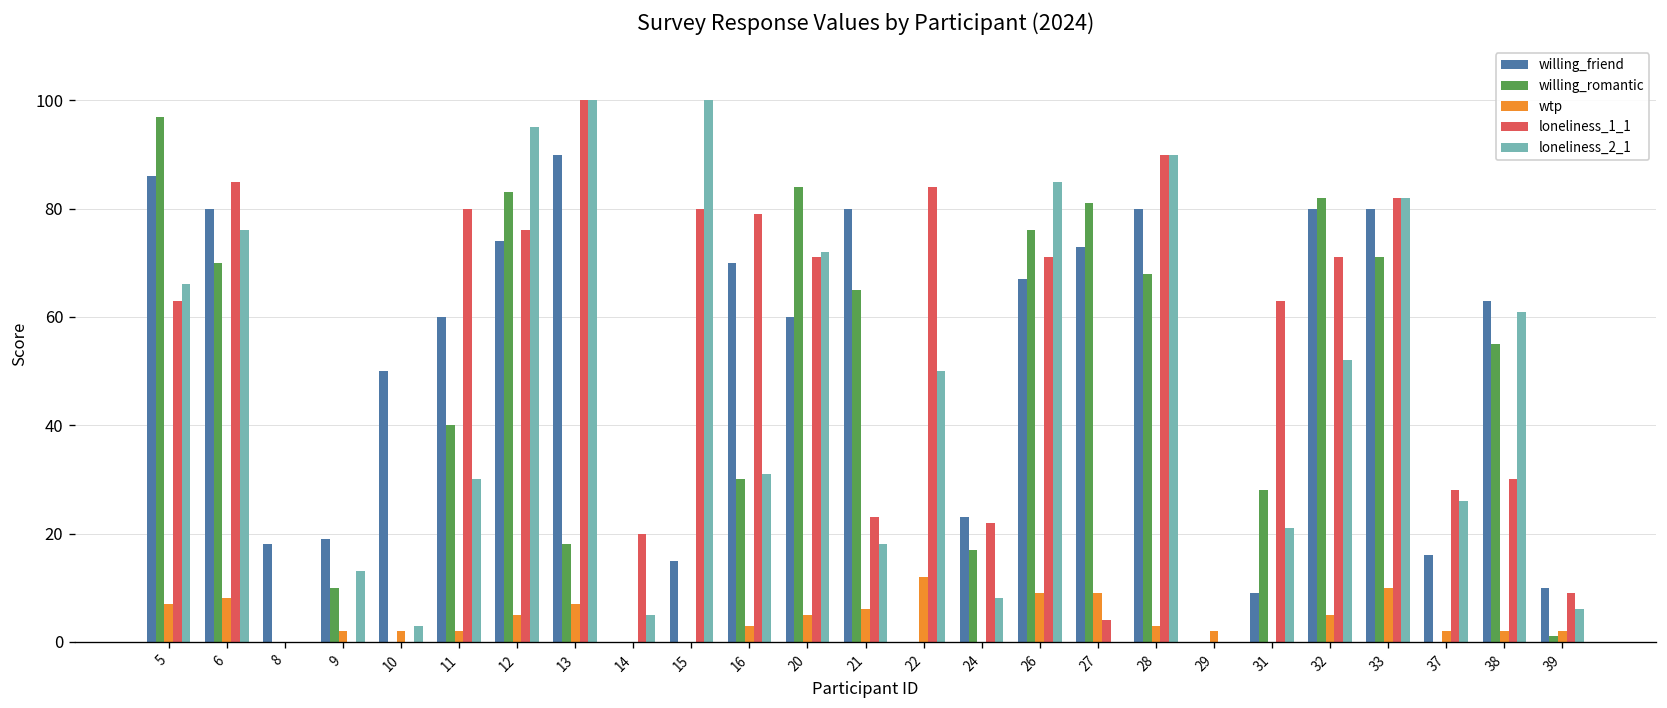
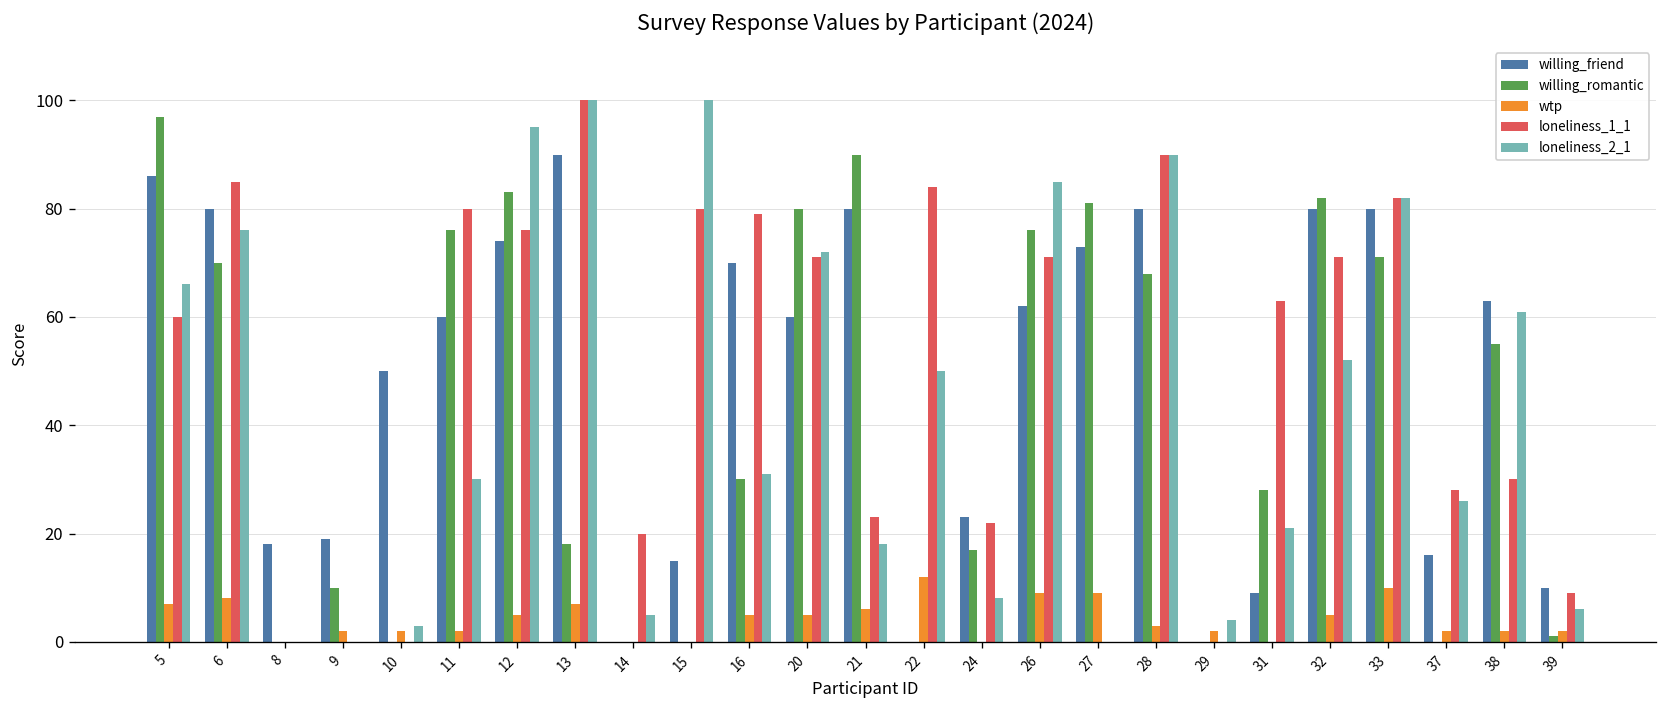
  {
    "willing_friend": {
      "5": 86,
      "6": 80,
      "8": 18,
      "9": 19,
      "10": 50,
      "11": 60,
      "12": 74,
      "13": 90,
      "14": 0,
      "15": 15,
      "16": 70,
      "20": 60,
      "21": 80,
      "22": 0,
      "24": 23,
-     "26": 67,
+     "26": 62,
      "27": 73,
      "28": 80,
      "29": 0,
      "31": 9,
      "32": 80,
      "33": 80,
      "37": 16,
      "38": 63,
      "39": 10
    },
    "willing_romantic": {
      "5": 97,
      "6": 70,
      "8": 0,
      "9": 10,
      "10": 0,
-     "11": 40,
+     "11": 76,
      "12": 83,
      "13": 18,
      "14": 0,
      "15": 0,
      "16": 30,
-     "20": 84,
-     "21": 65,
+     "20": 80,
+     "21": 90,
      "22": 0,
      "24": 17,
      "26": 76,
      "27": 81,
      "28": 68,
      "29": 0,
      "31": 28,
      "32": 82,
      "33": 71,
      "37": 0,
      "38": 55,
      "39": 1
    },
    "wtp": {
      "5": 7,
      "6": 8,
      "8": 0,
      "9": 2,
      "10": 2,
      "11": 2,
      "12": 5,
      "13": 7,
      "14": 0,
      "15": 0,
-     "16": 3,
+     "16": 5,
      "20": 5,
      "21": 6,
      "22": 12,
      "24": 0,
      "26": 9,
      "27": 9,
      "28": 3,
      "29": 2,
      "31": 0,
      "32": 5,
      "33": 10,
      "37": 2,
      "38": 2,
      "39": 2
    },
    "loneliness_1_1": {
-     "5": 63,
+     "5": 60,
      "6": 85,
      "8": 0,
      "9": 0,
      "10": 0,
      "11": 80,
      "12": 76,
      "13": 100,
      "14": 20,
      "15": 80,
      "16": 79,
      "20": 71,
      "21": 23,
      "22": 84,
      "24": 22,
      "26": 71,
-     "27": 4,
+     "27": 0,
      "28": 90,
      "29": 0,
      "31": 63,
      "32": 71,
      "33": 82,
      "37": 28,
      "38": 30,
      "39": 9
    },
    "loneliness_2_1": {
      "5": 66,
      "6": 76,
      "8": 0,
-     "9": 13,
+     "9": 0,
      "10": 3,
      "11": 30,
      "12": 95,
      "13": 100,
      "14": 5,
      "15": 100,
      "16": 31,
      "20": 72,
      "21": 18,
      "22": 50,
      "24": 8,
      "26": 85,
      "27": 0,
      "28": 90,
-     "29": 0,
+     "29": 4,
      "31": 21,
      "32": 52,
      "33": 82,
      "37": 26,
      "38": 61,
      "39": 6
    }
  }
